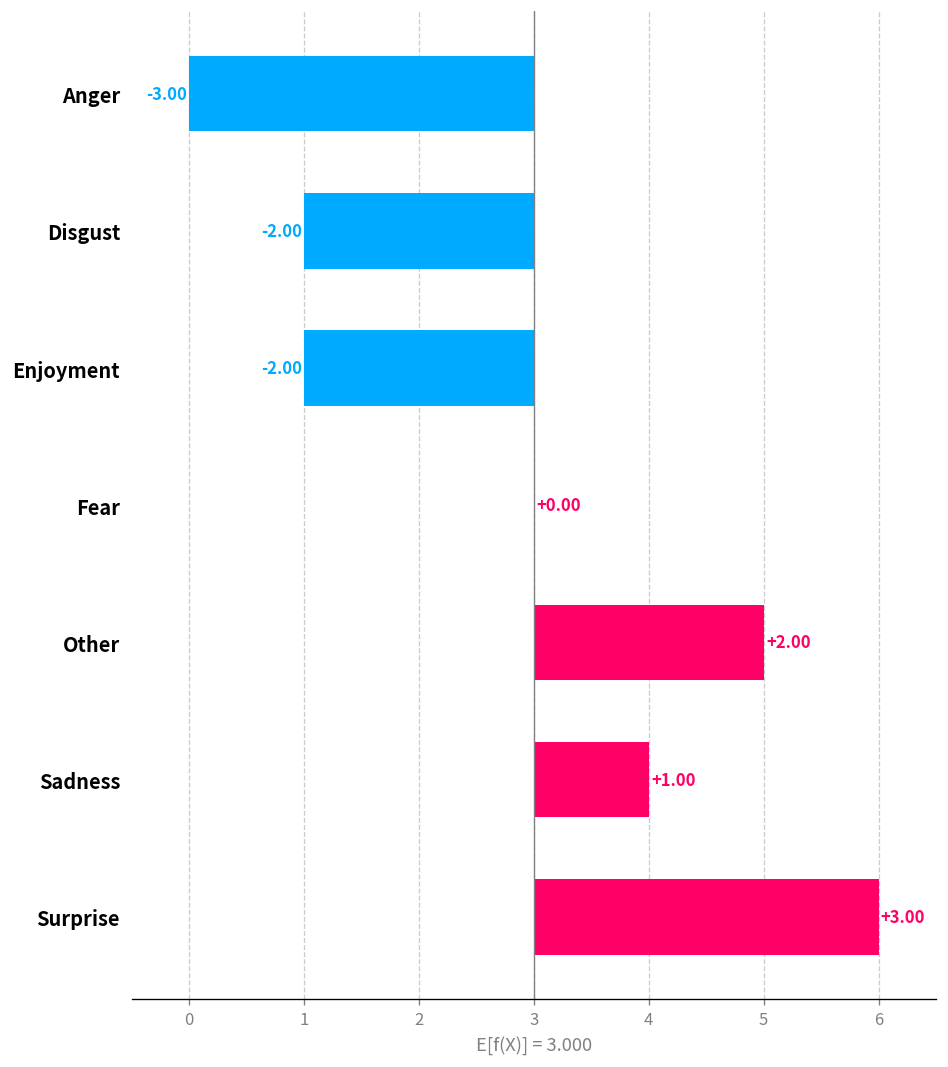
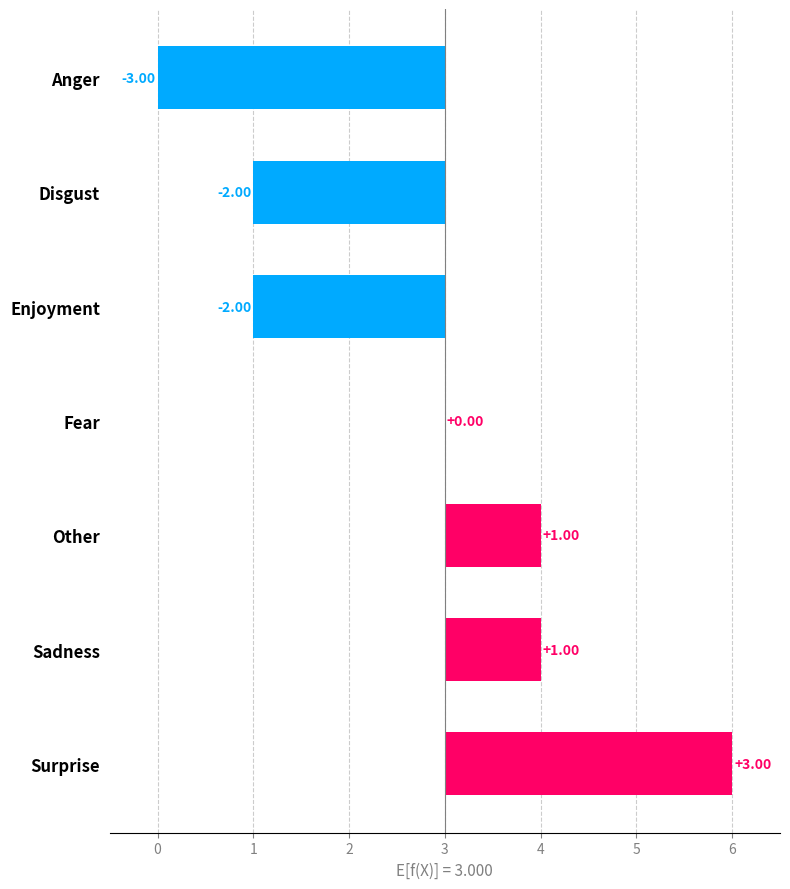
  {
    "Anger": "-3.00",
    "Disgust": "-2.00",
    "Enjoyment": "-2.00",
    "Fear": "+0.00",
-   "Other": "+2.00",
+   "Other": "+1.00",
    "Sadness": "+1.00",
    "Surprise": "+3.00"
  }
